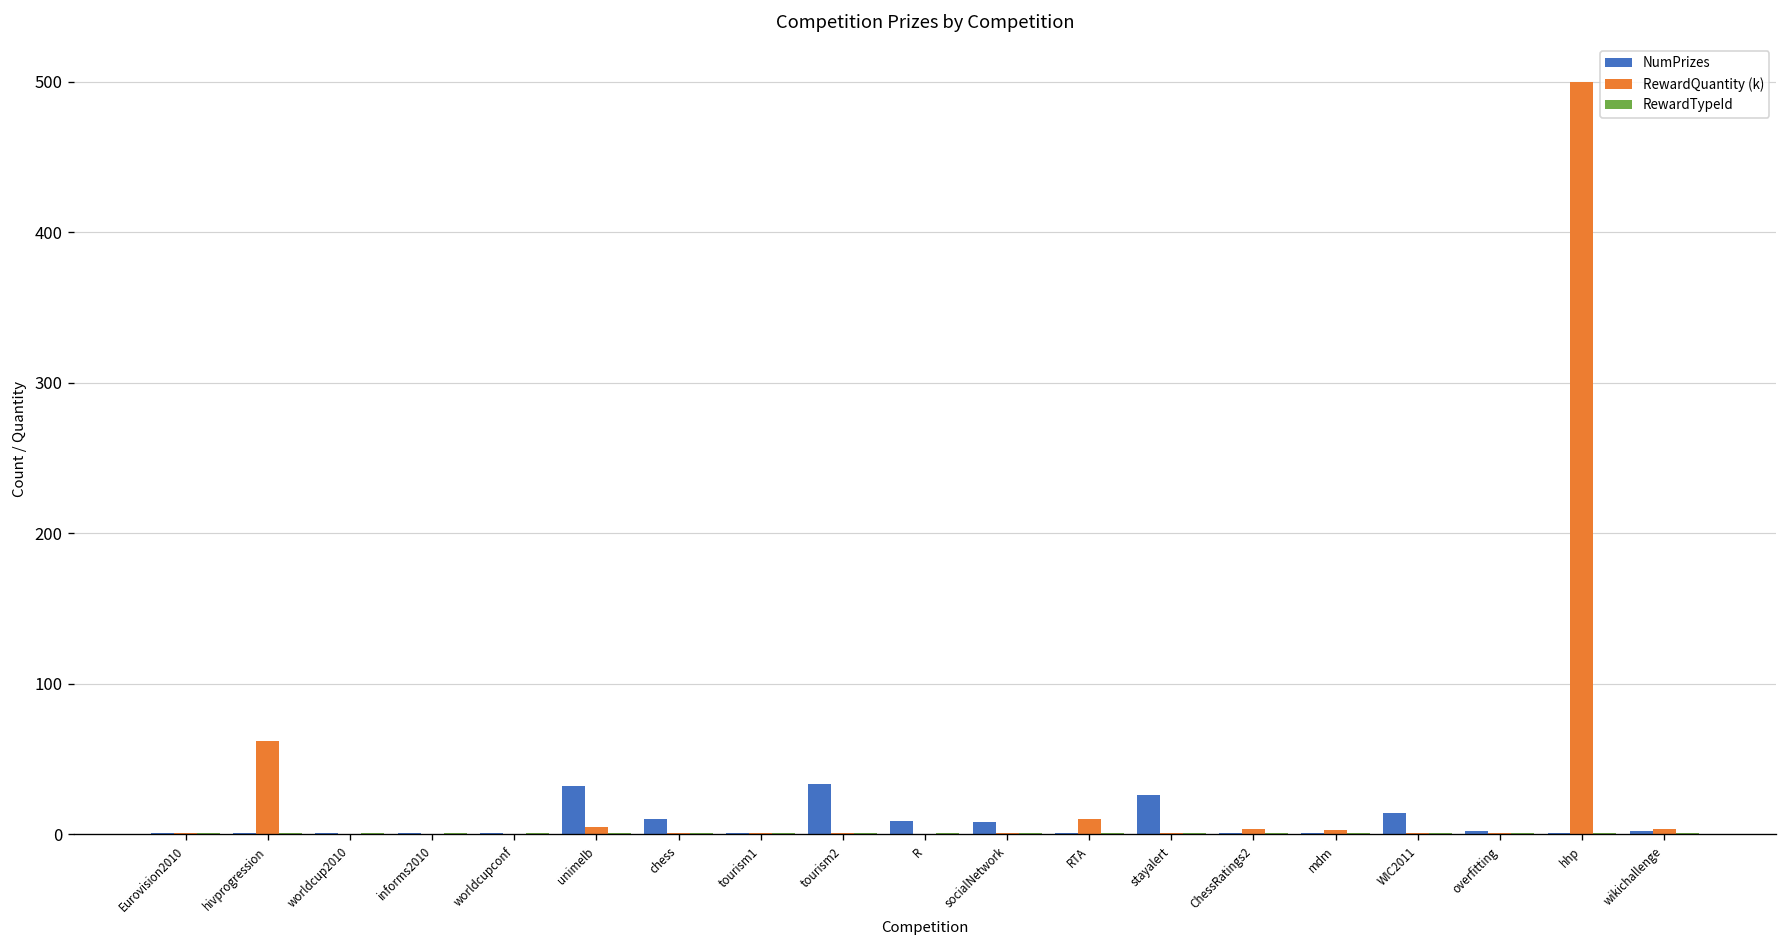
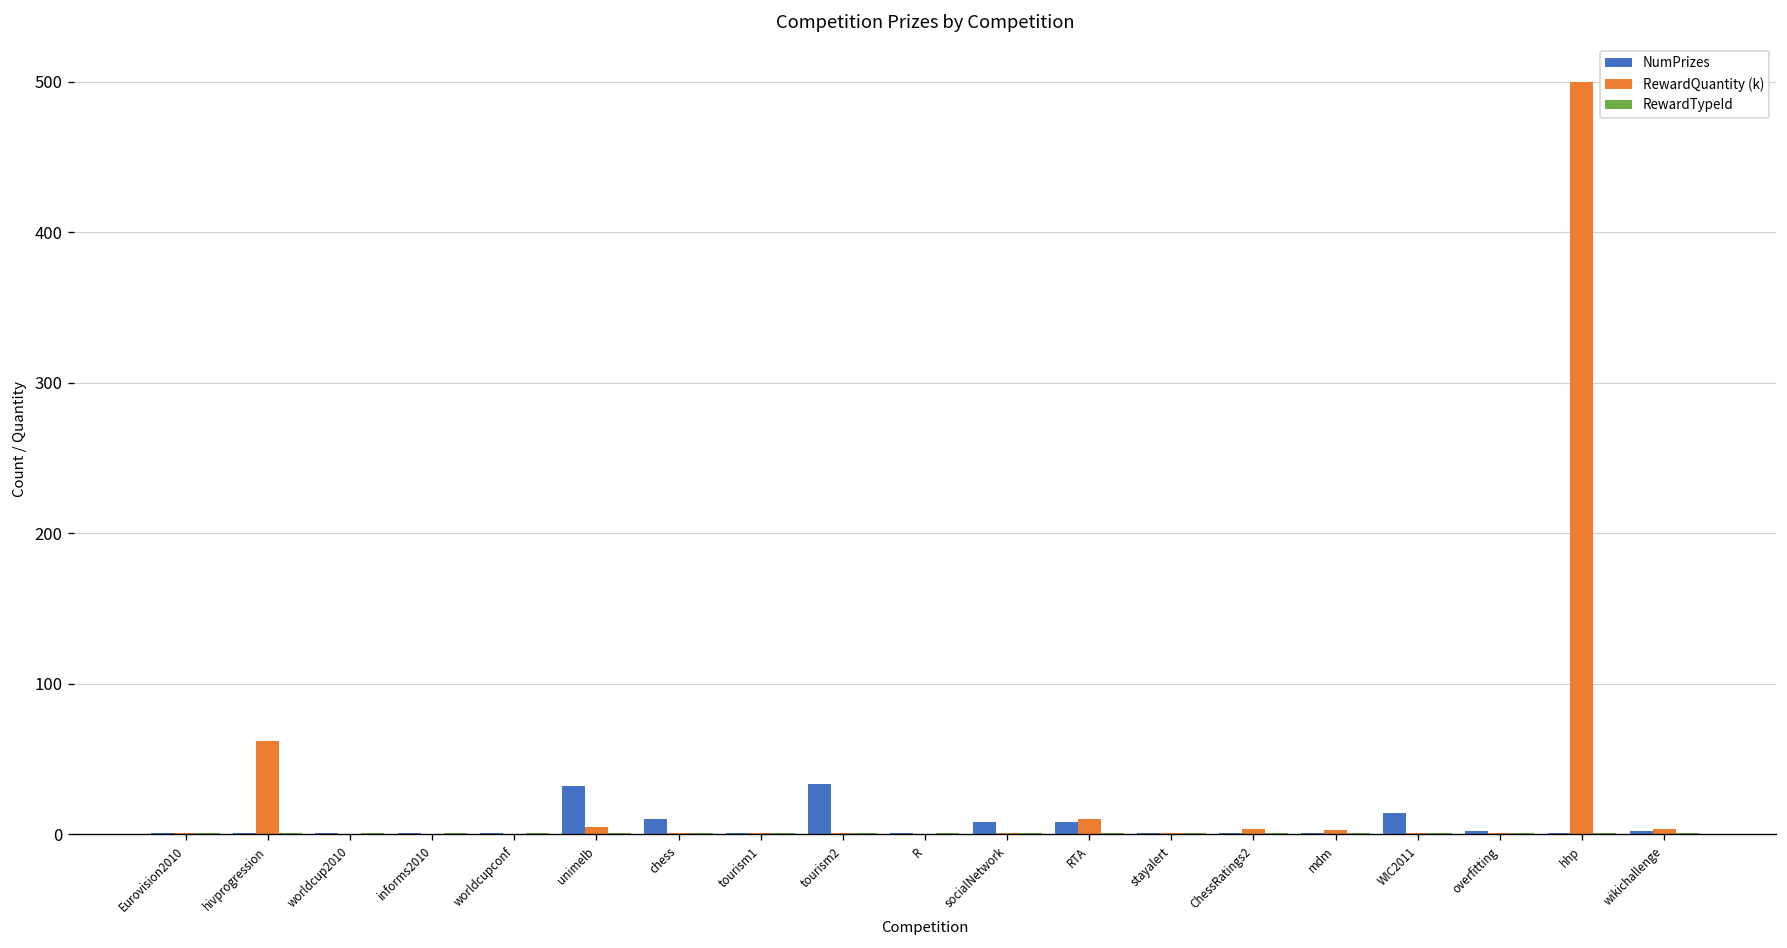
  {
    "NumPrizes": {
      "unimelb": 32,
      "chess": 10,
      "tourism2": 33,
-     "R": 9,
+     "R": 1,
      "socialNetwork": 8,
-     "RTA": 1,
-     "stayalert": 26,
+     "RTA": 8,
+     "stayalert": 1,
      "WIC2011": 14,
      "overfitting": 2,
      "wikichallenge": 2
    },
    "RewardQuantity (k)": {
      "hivprogression": 62,
      "informs2010": 0,
      "unimelb": 5,
      "RTA": 10,
      "ChessRatings2": 4,
      "mdm": 3,
      "hhp": 500,
      "wikichallenge": 3
    }
  }
